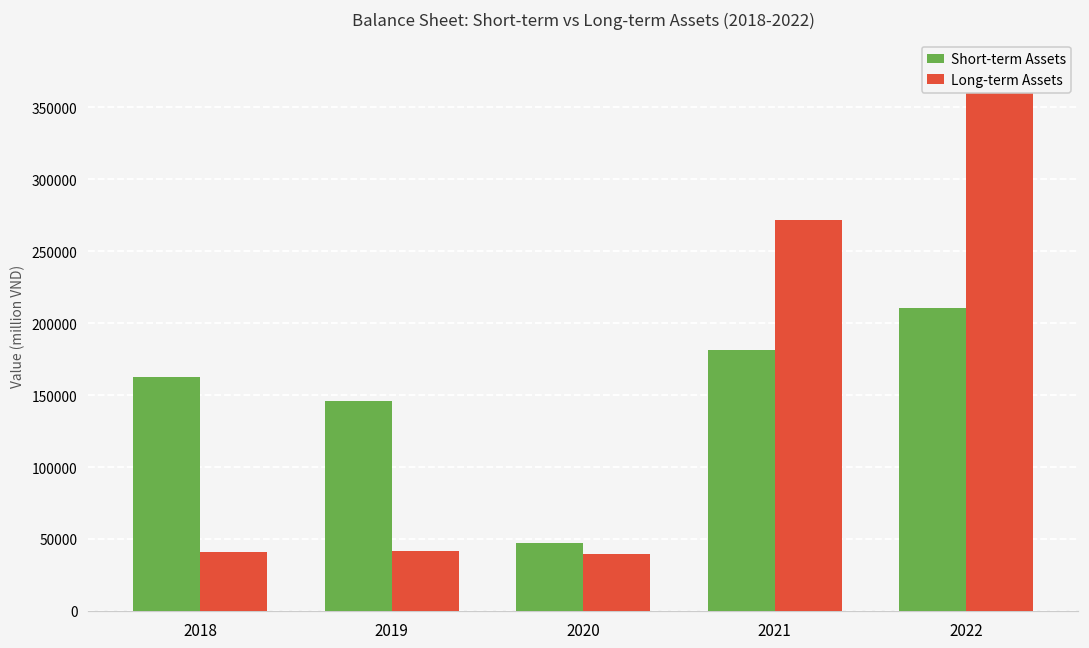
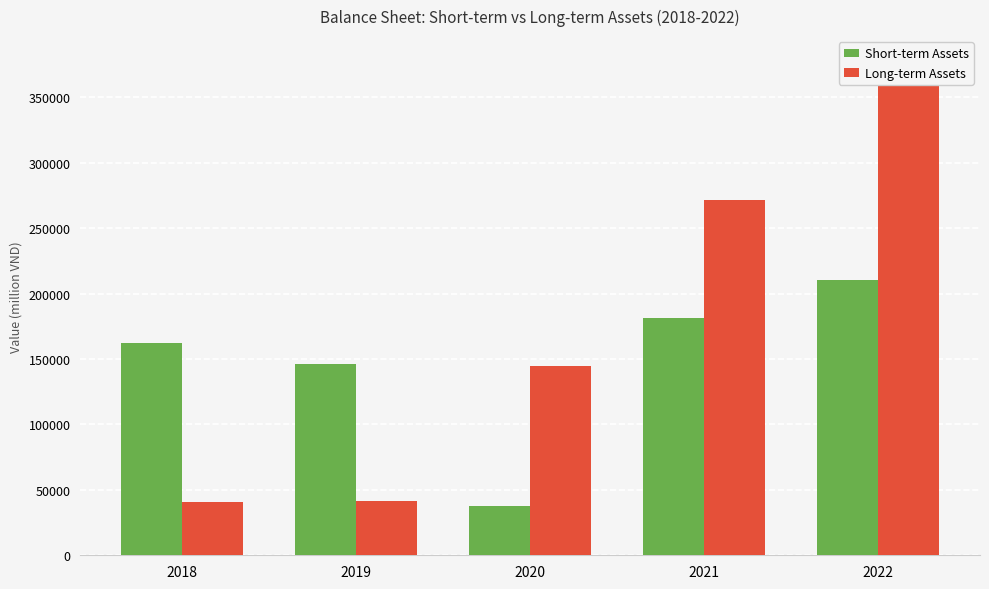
  {
    "Short-term Assets": {
      "2018": 163000,
      "2019": 146000,
-     "2020": 47000,
+     "2020": 37000,
      "2021": 181000,
      "2022": 211000
    },
    "Long-term Assets": {
      "2018": 41000,
      "2019": 41000,
-     "2020": 40000,
+     "2020": 145000,
      "2021": 272000
    }
  }
